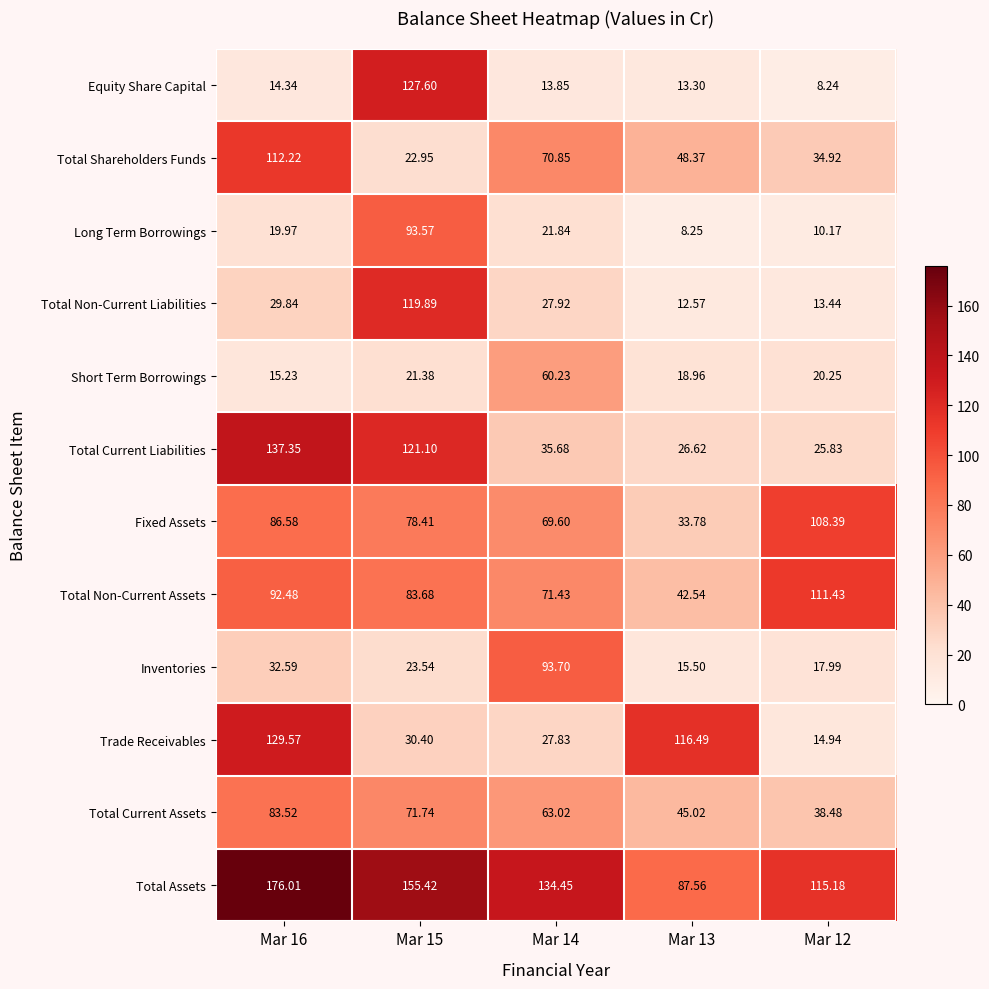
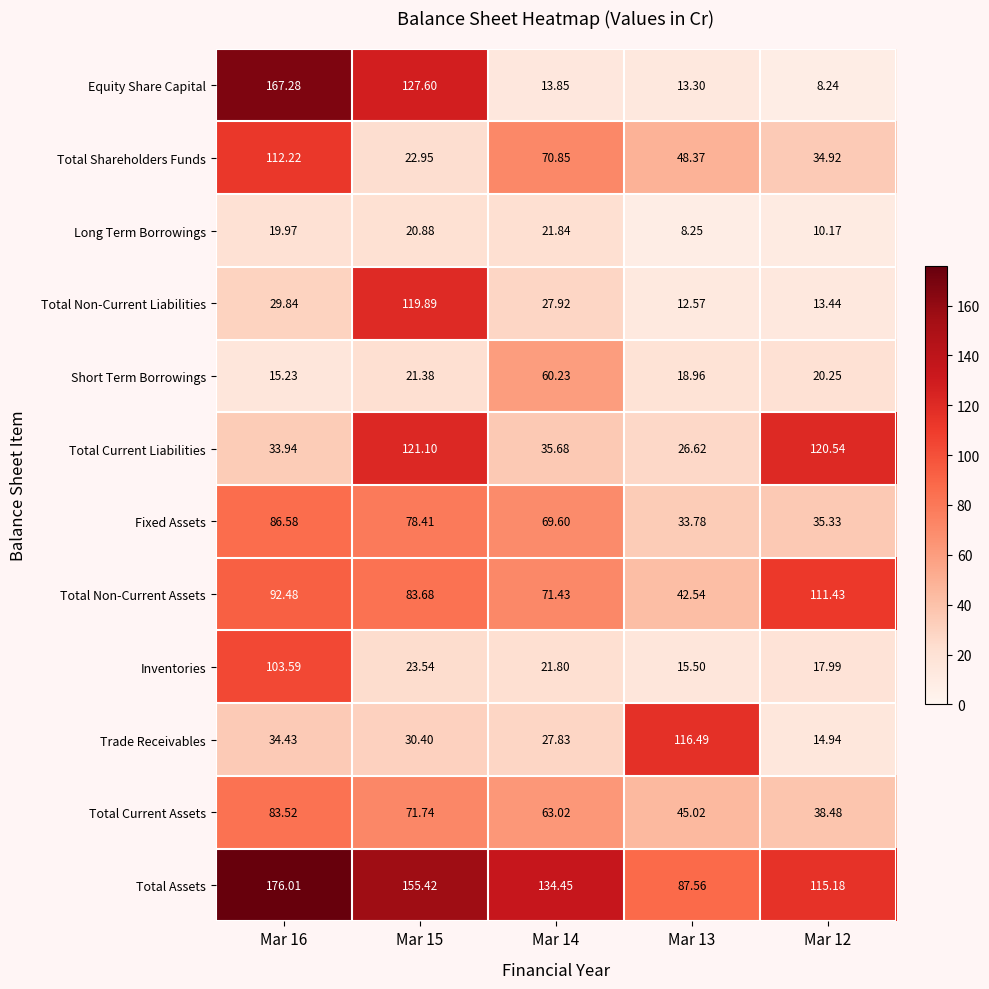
  {
    "Equity Share Capital": {
-     "Mar 16": 14.34,
+     "Mar 16": 167.28,
      "Mar 15": 127.60,
      "Mar 14": 13.85,
      "Mar 13": 13.30,
      "Mar 12": 8.24
    },
    "Total Shareholders Funds": {
      "Mar 16": 112.22,
      "Mar 15": 22.95,
      "Mar 14": 70.85,
      "Mar 13": 48.37,
      "Mar 12": 34.92
    },
    "Long Term Borrowings": {
      "Mar 16": 19.97,
-     "Mar 15": 93.57,
+     "Mar 15": 20.88,
      "Mar 14": 21.84,
      "Mar 13": 8.25,
      "Mar 12": 10.17
    },
    "Total Non-Current Liabilities": {
      "Mar 16": 29.84,
      "Mar 15": 119.89,
      "Mar 14": 27.92,
      "Mar 13": 12.57,
      "Mar 12": 13.44
    },
    "Short Term Borrowings": {
      "Mar 16": 15.23,
      "Mar 15": 21.38,
      "Mar 14": 60.23,
      "Mar 13": 18.96,
      "Mar 12": 20.25
    },
    "Total Current Liabilities": {
-     "Mar 16": 137.35,
+     "Mar 16": 33.94,
      "Mar 15": 121.10,
      "Mar 14": 35.68,
      "Mar 13": 26.62,
-     "Mar 12": 25.83
+     "Mar 12": 120.54
    },
    "Fixed Assets": {
      "Mar 16": 86.58,
      "Mar 15": 78.41,
      "Mar 14": 69.60,
      "Mar 13": 33.78,
-     "Mar 12": 108.39
+     "Mar 12": 35.33
    },
    "Total Non-Current Assets": {
      "Mar 16": 92.48,
      "Mar 15": 83.68,
      "Mar 14": 71.43,
      "Mar 13": 42.54,
      "Mar 12": 111.43
    },
    "Inventories": {
-     "Mar 16": 32.59,
+     "Mar 16": 103.59,
      "Mar 15": 23.54,
-     "Mar 14": 93.70,
+     "Mar 14": 21.80,
      "Mar 13": 15.50,
      "Mar 12": 17.99
    },
    "Trade Receivables": {
-     "Mar 16": 129.57,
+     "Mar 16": 34.43,
      "Mar 15": 30.40,
      "Mar 14": 27.83,
      "Mar 13": 116.49,
      "Mar 12": 14.94
    },
    "Total Current Assets": {
      "Mar 16": 83.52,
      "Mar 15": 71.74,
      "Mar 14": 63.02,
      "Mar 13": 45.02,
      "Mar 12": 38.48
    },
    "Total Assets": {
      "Mar 16": 176.01,
      "Mar 15": 155.42,
      "Mar 14": 134.45,
      "Mar 13": 87.56,
      "Mar 12": 115.18
    }
  }
